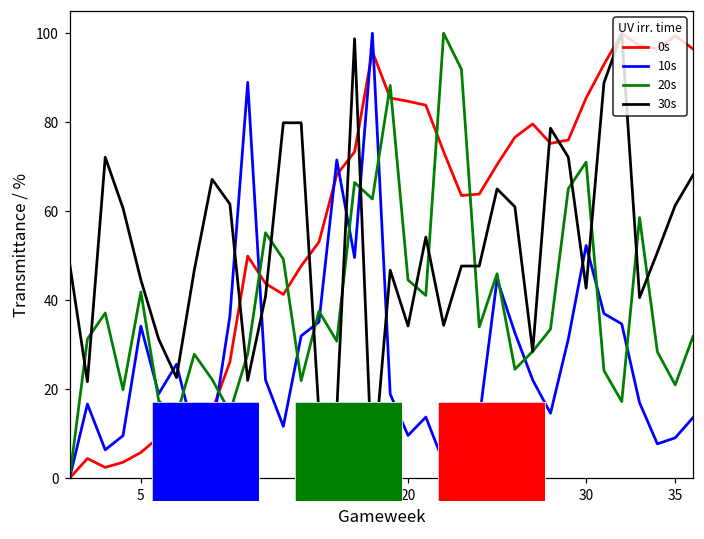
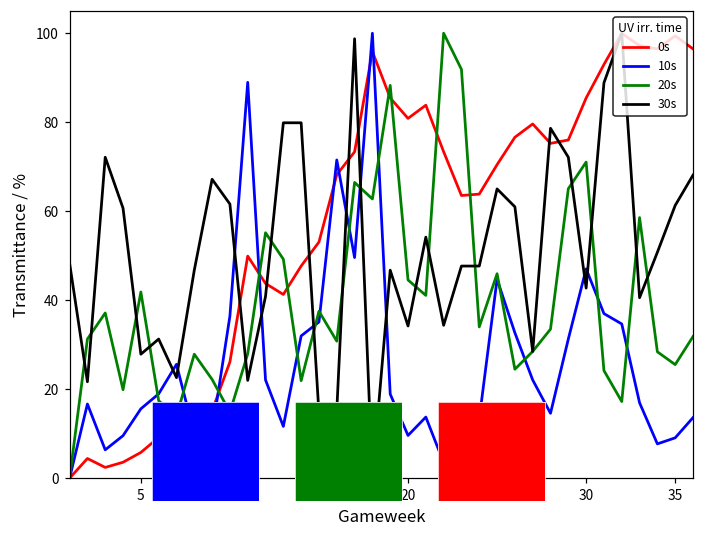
  {
    "0s": {
      "5": 6,
-     "20": 85,
+     "20": 81,
      "30": 85
    },
    "10s": {
-     "5": 34,
+     "5": 16,
      "20": 10,
-     "30": 52,
+     "30": 47,
      "35": 9
    },
    "20s": {
      "5": 42,
      "20": 45,
      "30": 71,
-     "35": 21
+     "35": 26
    },
    "30s": {
-     "5": 45,
+     "5": 28,
      "20": 34,
      "30": 43,
      "35": 61
    }
  }
